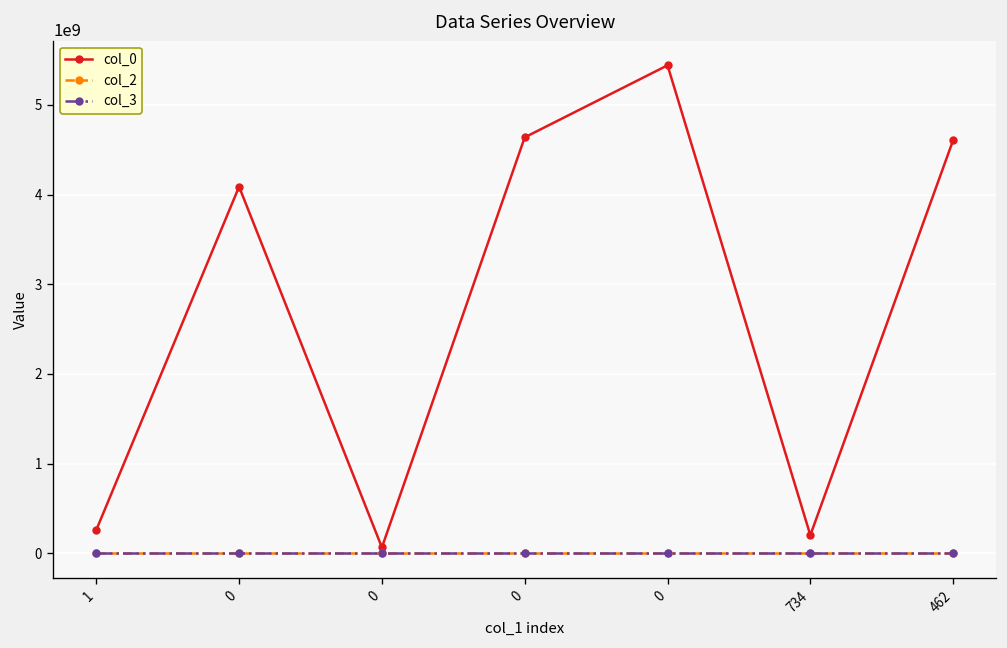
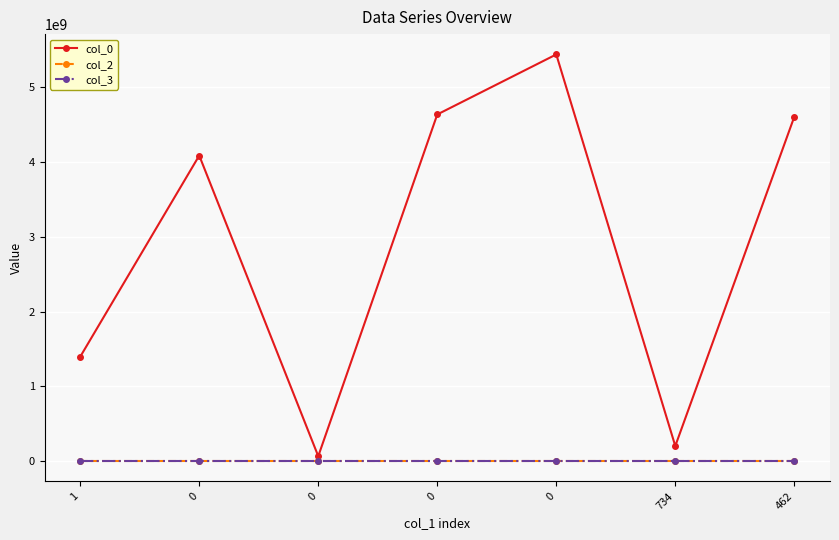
  {
    "col_0": {
-     "1": 300000000,
+     "1": 1400000000,
      "734": 200000000,
      "462": 4600000000
    },
    "col_3": {
      "1": 0,
      "734": 0,
      "462": 0
    }
  }
